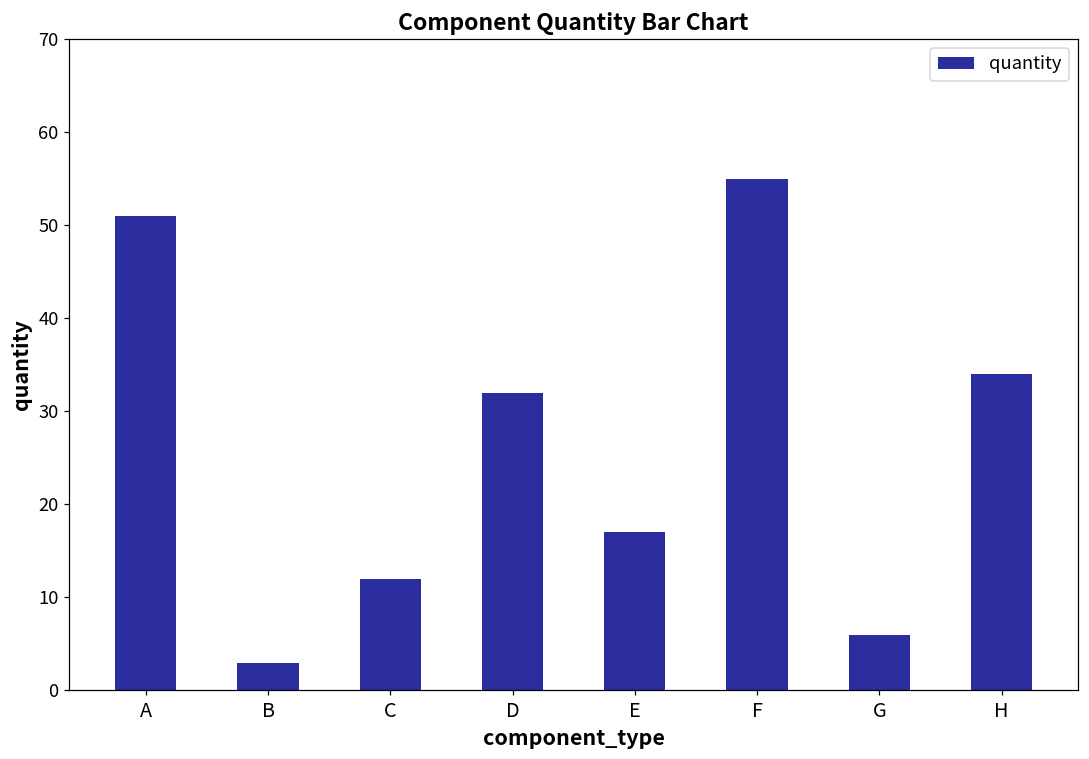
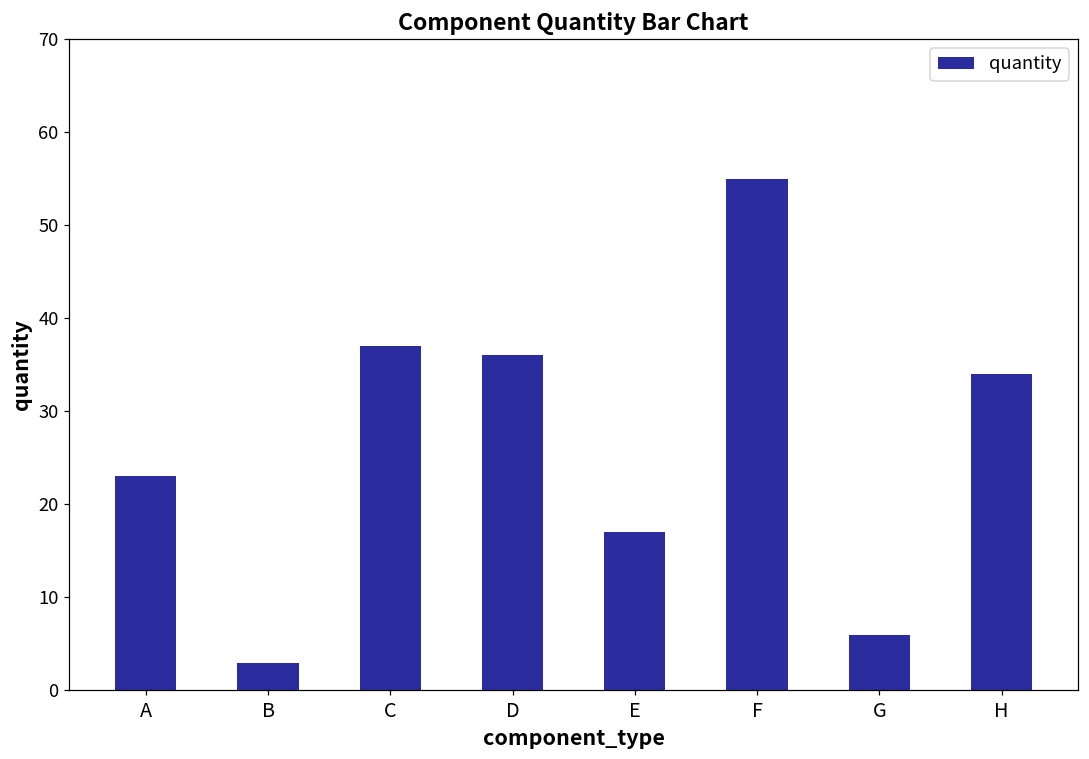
  {
-   "A": 51,
+   "A": 23,
    "B": 3,
-   "C": 12,
-   "D": 32,
+   "C": 37,
+   "D": 36,
    "E": 17,
    "F": 55,
    "G": 6,
    "H": 34
  }
